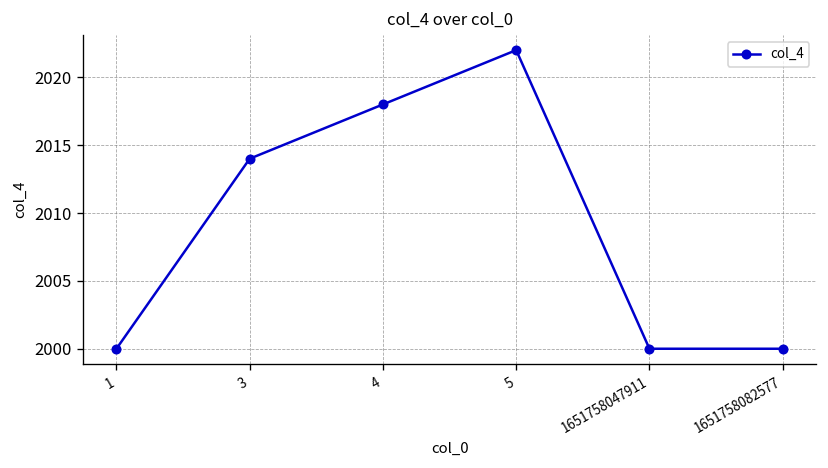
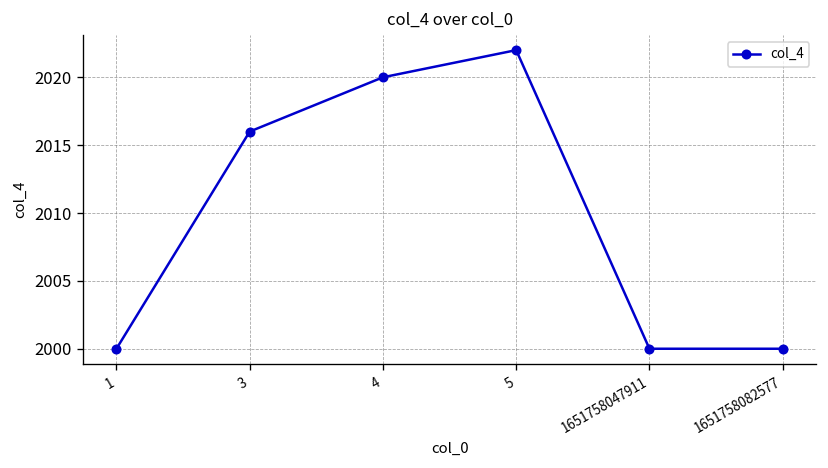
  {
    "1": 2000,
-   "3": 2014,
-   "4": 2018,
+   "3": 2016,
+   "4": 2020,
    "5": 2022,
    "1651758047911": 2000,
    "1651758082577": 2000
  }
